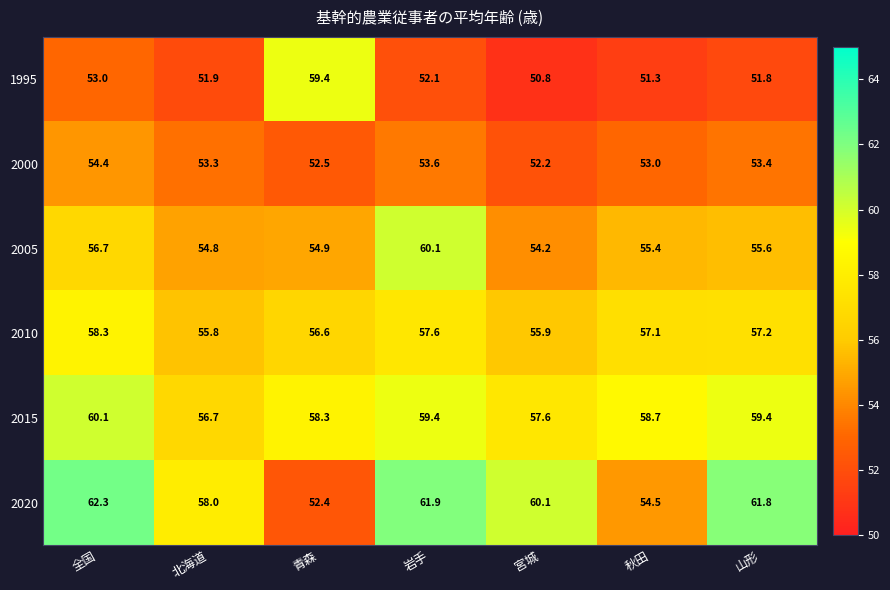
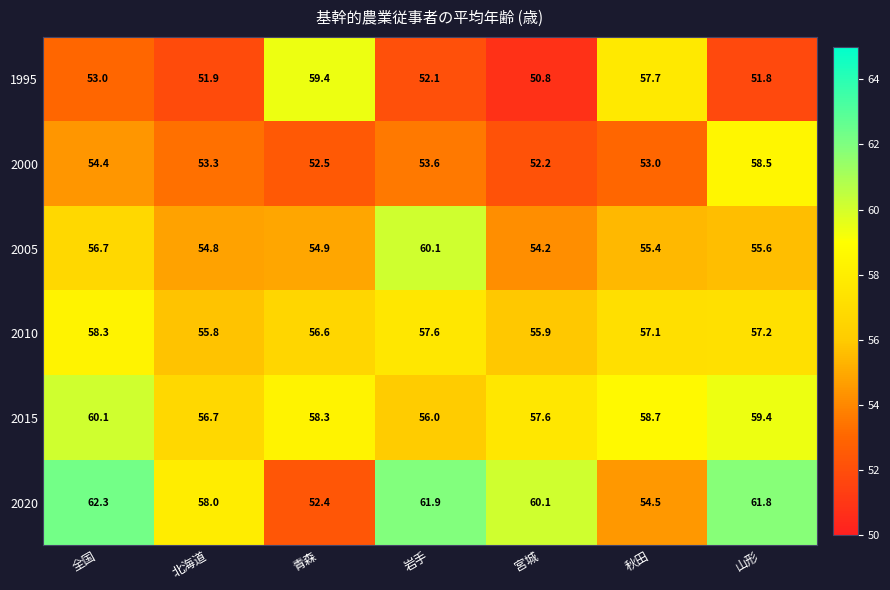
  {
    "1995": {
      "全国": 53.0,
      "北海道": 51.9,
      "青森": 59.4,
      "岩手": 52.1,
      "宮城": 50.8,
-     "秋田": 51.3,
+     "秋田": 57.7,
      "山形": 51.8
    },
    "2000": {
      "全国": 54.4,
      "北海道": 53.3,
      "青森": 52.5,
      "岩手": 53.6,
      "宮城": 52.2,
      "秋田": 53.0,
-     "山形": 53.4
+     "山形": 58.5
    },
    "2005": {
      "全国": 56.7,
      "北海道": 54.8,
      "青森": 54.9,
      "岩手": 60.1,
      "宮城": 54.2,
      "秋田": 55.4,
      "山形": 55.6
    },
    "2010": {
      "全国": 58.3,
      "北海道": 55.8,
      "青森": 56.6,
      "岩手": 57.6,
      "宮城": 55.9,
      "秋田": 57.1,
      "山形": 57.2
    },
    "2015": {
      "全国": 60.1,
      "北海道": 56.7,
      "青森": 58.3,
-     "岩手": 59.4,
+     "岩手": 56.0,
      "宮城": 57.6,
      "秋田": 58.7,
      "山形": 59.4
    },
    "2020": {
      "全国": 62.3,
      "北海道": 58.0,
      "青森": 52.4,
      "岩手": 61.9,
      "宮城": 60.1,
      "秋田": 54.5,
      "山形": 61.8
    }
  }
